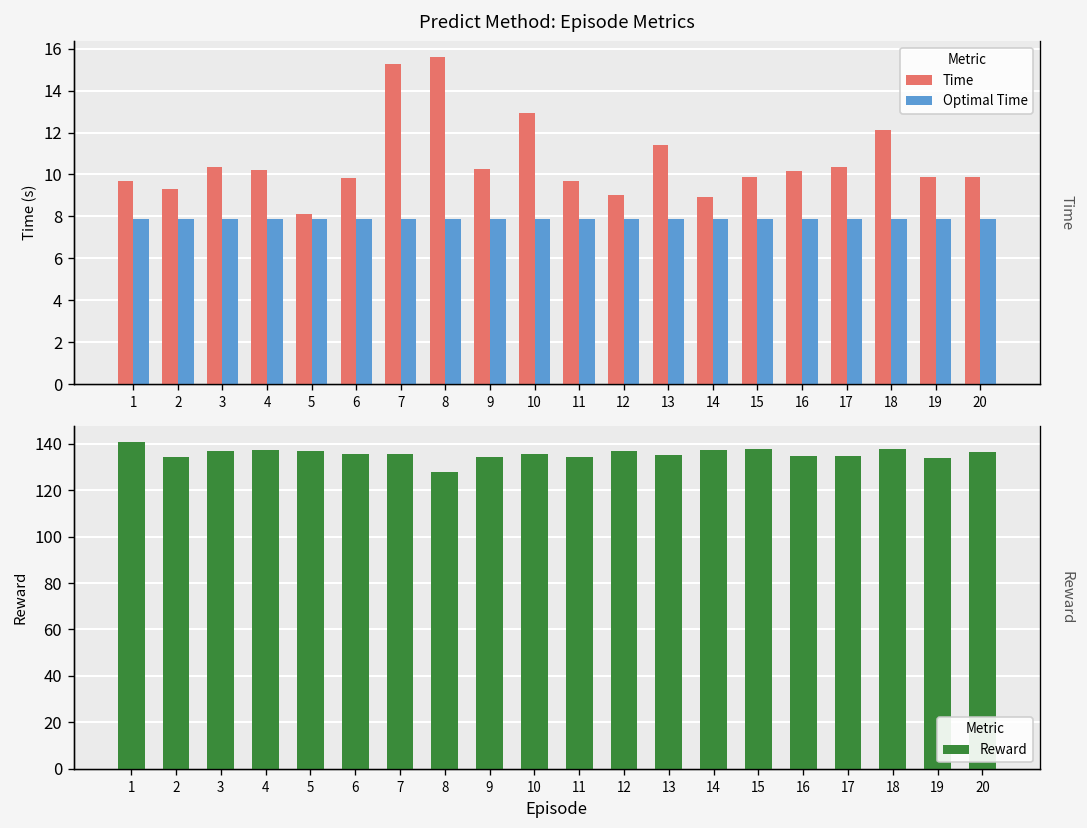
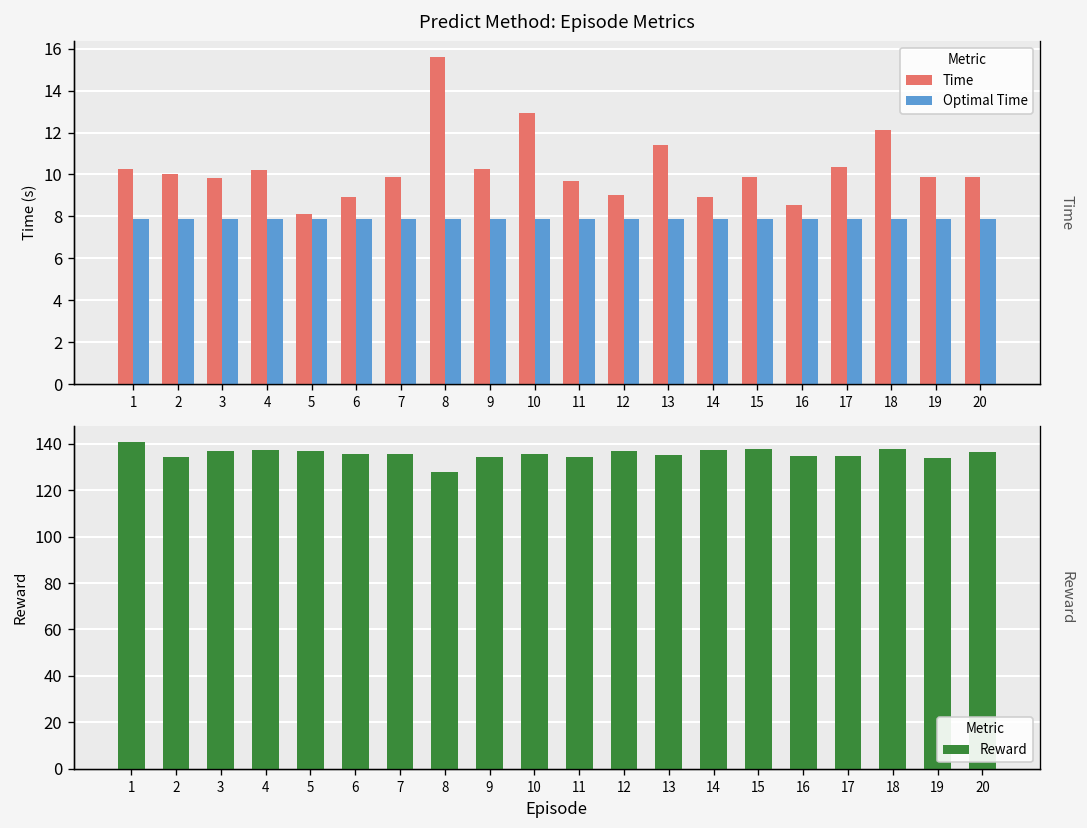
  {
    "Predict Method: Episode Metrics": {
      "Time": {
-       "1": 9.7,
-       "2": 9.3,
-       "3": 10.4,
+       "1": 10.3,
+       "2": 10.0,
+       "3": 9.8,
        "4": 10.2,
        "5": 8.1,
-       "6": 9.8,
-       "7": 15.3,
+       "6": 8.9,
+       "7": 9.9,
        "8": 15.6,
        "9": 10.3,
        "10": 12.9,
        "11": 9.7,
        "12": 9.0,
        "13": 11.4,
        "14": 8.9,
        "15": 9.9,
-       "16": 10.2,
+       "16": 8.5,
        "17": 10.4,
        "18": 12.1,
        "19": 9.9,
        "20": 9.9
      },
      "Optimal Time": {
        "1": 7.9,
        "2": 7.9,
        "3": 7.9,
        "4": 7.9,
        "5": 7.9,
        "6": 7.9,
        "7": 7.9,
        "8": 7.9,
        "9": 7.9,
        "10": 7.9,
        "11": 7.9,
        "12": 7.9,
        "13": 7.9,
        "14": 7.9,
        "15": 7.9,
        "16": 7.9,
        "17": 7.9,
        "18": 7.9,
        "19": 7.9,
        "20": 7.9
      }
    }
  }
